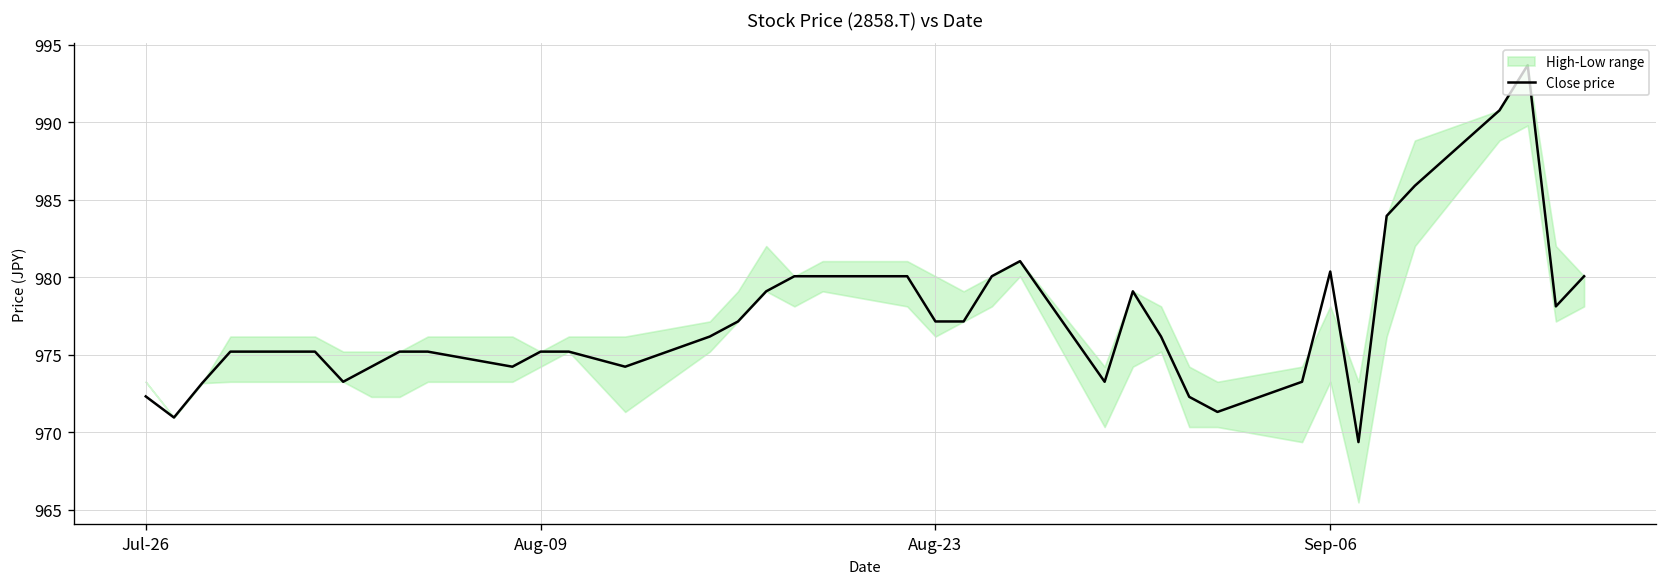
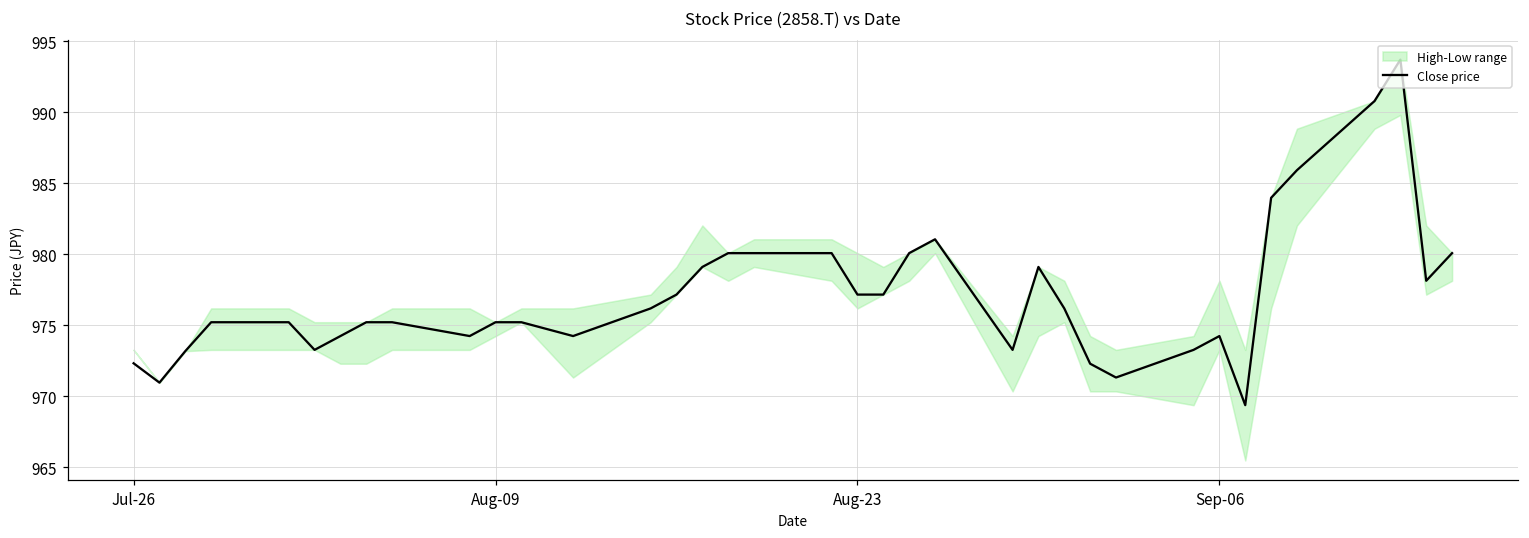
  {
    "Close price": {
      "Jul-26": 972.3,
      "Aug-23": 977.1,
-     "Sep-06": 980.4
+     "Sep-06": 974.2
    }
  }
